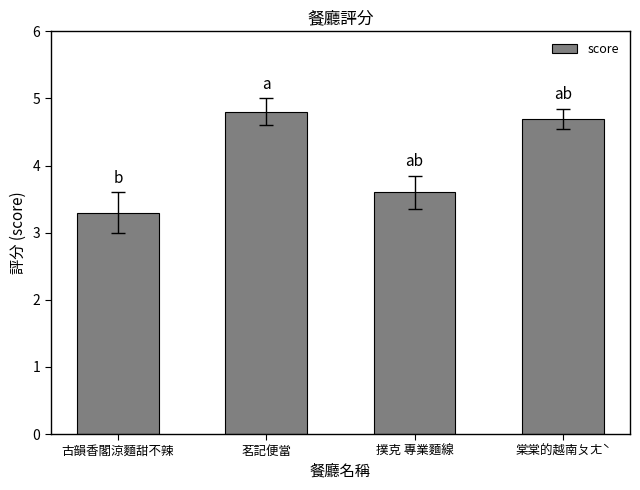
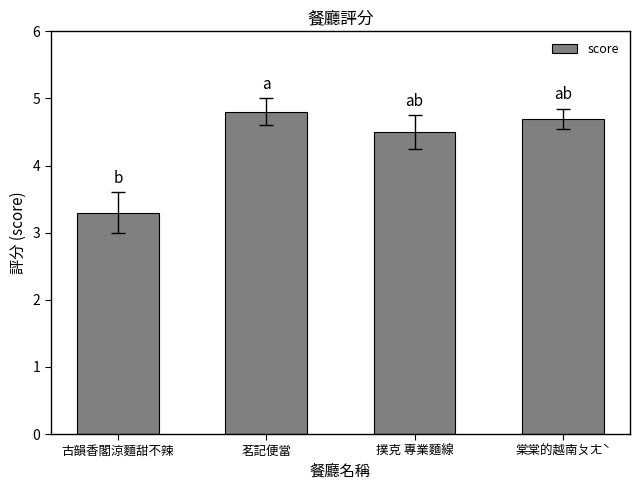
  {
    "score": {
      "古韻香閣涼麵甜不辣": 3.3,
      "茗記便當": 4.8,
-     "撲克 專業麵線": 3.6,
+     "撲克 專業麵線": 4.5,
      "棠棠的越南ㄆㄤˋ": 4.7
    }
  }
